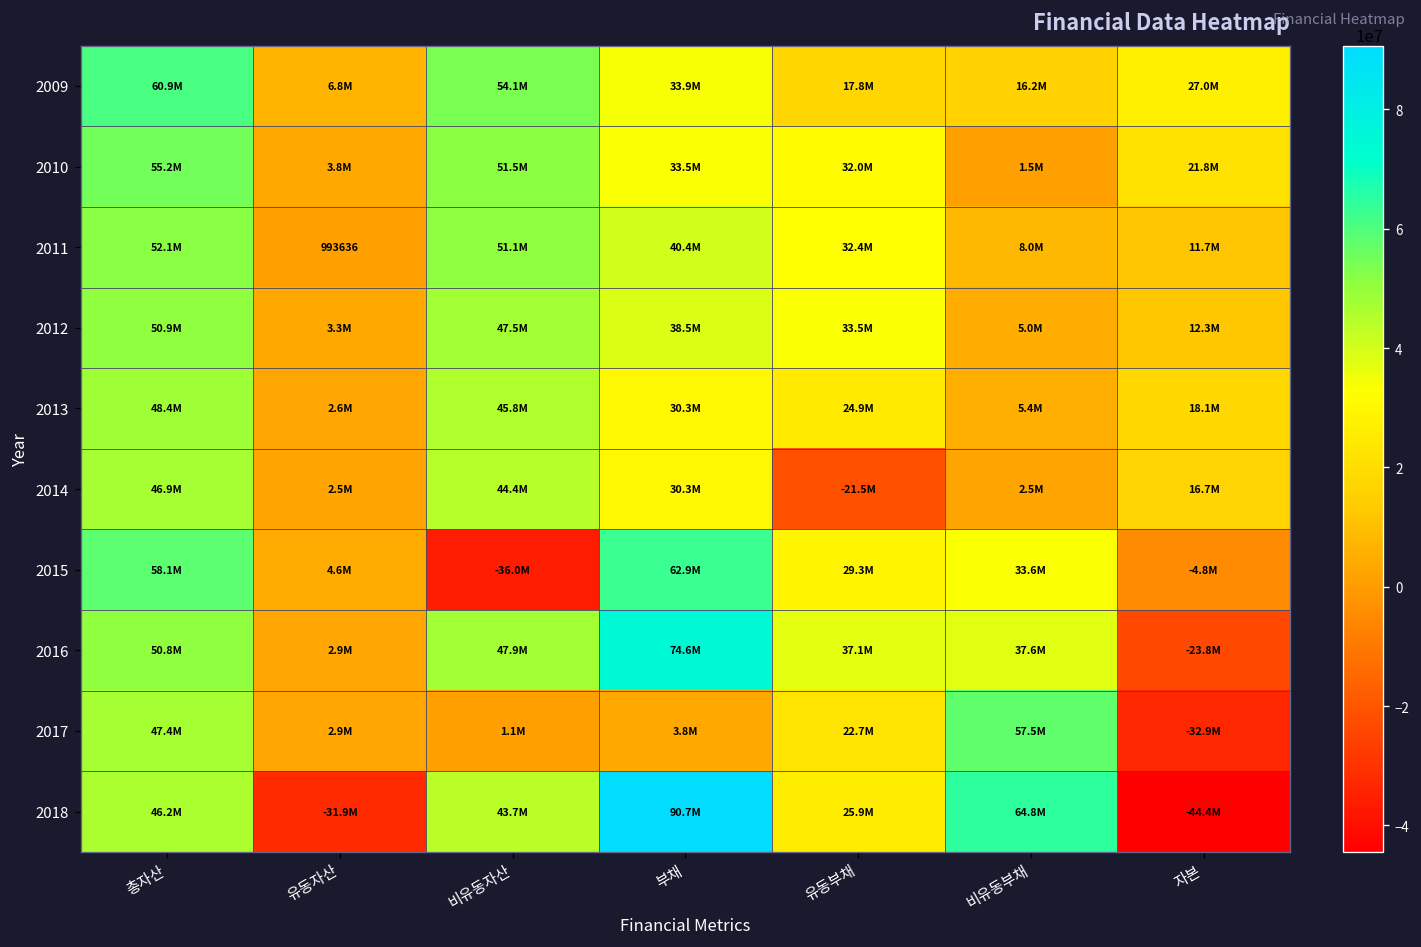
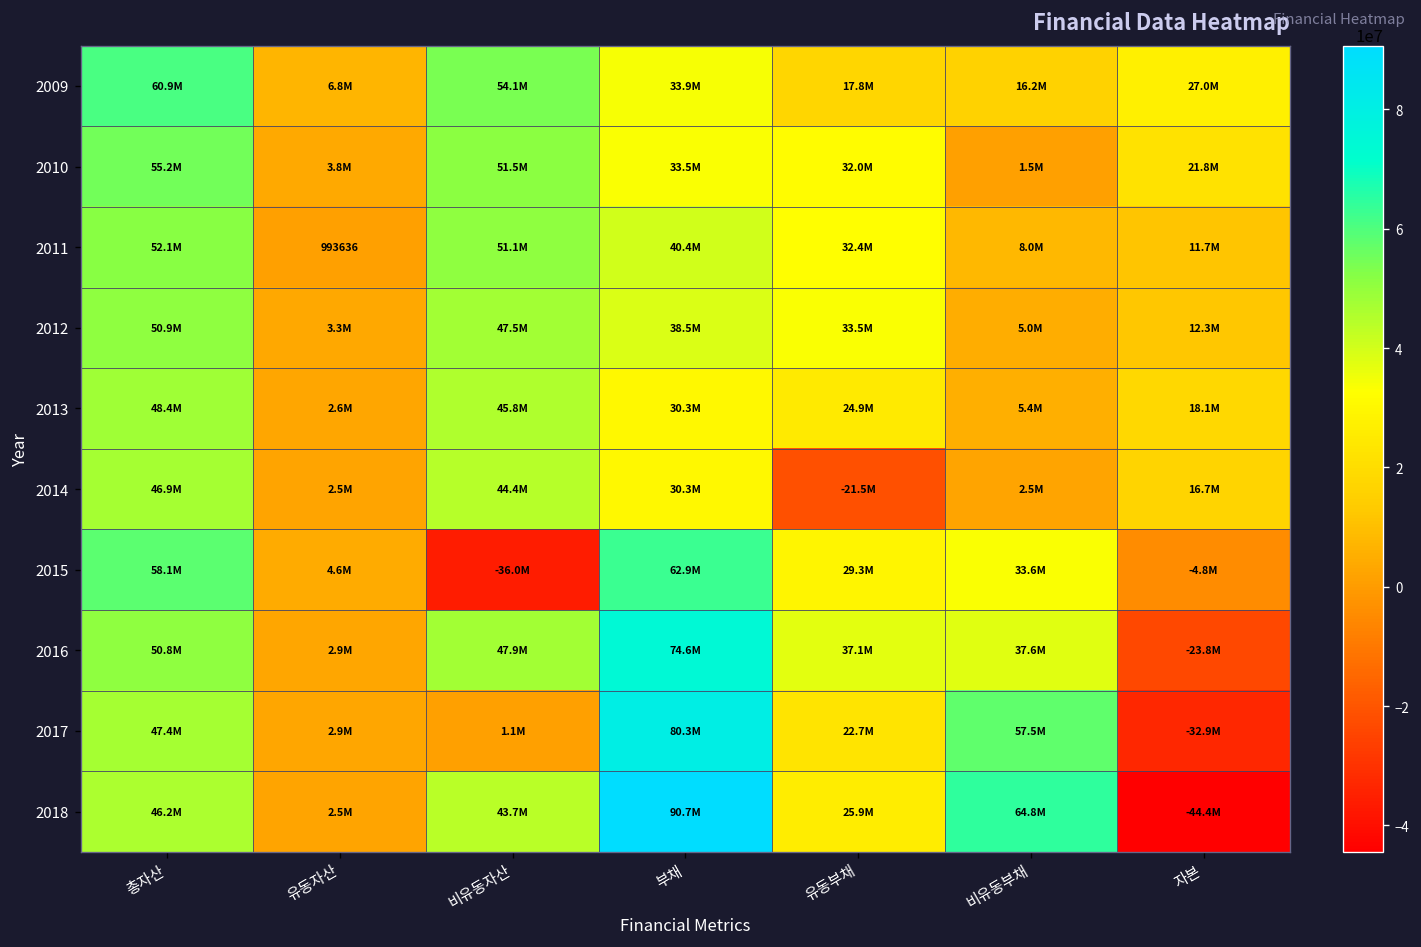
  {
    "2009": {
      "총자산": "60.9M",
      "유동자산": "6.8M",
      "비유동자산": "54.1M",
      "부채": "33.9M",
      "유동부채": "17.8M",
      "비유동부채": "16.2M",
      "자본": "27.0M"
    },
    "2010": {
      "총자산": "55.2M",
      "유동자산": "3.8M",
      "비유동자산": "51.5M",
      "부채": "33.5M",
      "유동부채": "32.0M",
      "비유동부채": "1.5M",
      "자본": "21.8M"
    },
    "2011": {
      "총자산": "52.1M",
      "유동자산": "993636",
      "비유동자산": "51.1M",
      "부채": "40.4M",
      "유동부채": "32.4M",
      "비유동부채": "8.0M",
      "자본": "11.7M"
    },
    "2012": {
      "총자산": "50.9M",
      "유동자산": "3.3M",
      "비유동자산": "47.5M",
      "부채": "38.5M",
      "유동부채": "33.5M",
      "비유동부채": "5.0M",
      "자본": "12.3M"
    },
    "2013": {
      "총자산": "48.4M",
      "유동자산": "2.6M",
      "비유동자산": "45.8M",
      "부채": "30.3M",
      "유동부채": "24.9M",
      "비유동부채": "5.4M",
      "자본": "18.1M"
    },
    "2014": {
      "총자산": "46.9M",
      "유동자산": "2.5M",
      "비유동자산": "44.4M",
      "부채": "30.3M",
      "유동부채": "-21.5M",
      "비유동부채": "2.5M",
      "자본": "16.7M"
    },
    "2015": {
      "총자산": "58.1M",
      "유동자산": "4.6M",
      "비유동자산": "-36.0M",
      "부채": "62.9M",
      "유동부채": "29.3M",
      "비유동부채": "33.6M",
      "자본": "-4.8M"
    },
    "2016": {
      "총자산": "50.8M",
      "유동자산": "2.9M",
      "비유동자산": "47.9M",
      "부채": "74.6M",
      "유동부채": "37.1M",
      "비유동부채": "37.6M",
      "자본": "-23.8M"
    },
    "2017": {
      "총자산": "47.4M",
      "유동자산": "2.9M",
      "비유동자산": "1.1M",
-     "부채": "3.8M",
+     "부채": "80.3M",
      "유동부채": "22.7M",
      "비유동부채": "57.5M",
      "자본": "-32.9M"
    },
    "2018": {
      "총자산": "46.2M",
-     "유동자산": "-31.9M",
+     "유동자산": "2.5M",
      "비유동자산": "43.7M",
      "부채": "90.7M",
      "유동부채": "25.9M",
      "비유동부채": "64.8M",
      "자본": "-44.4M"
    }
  }
